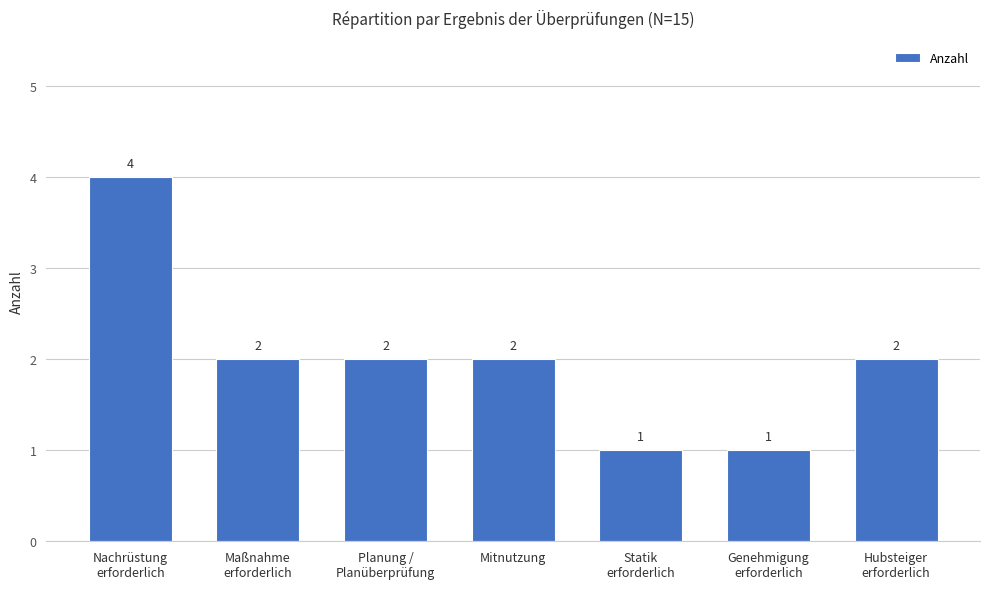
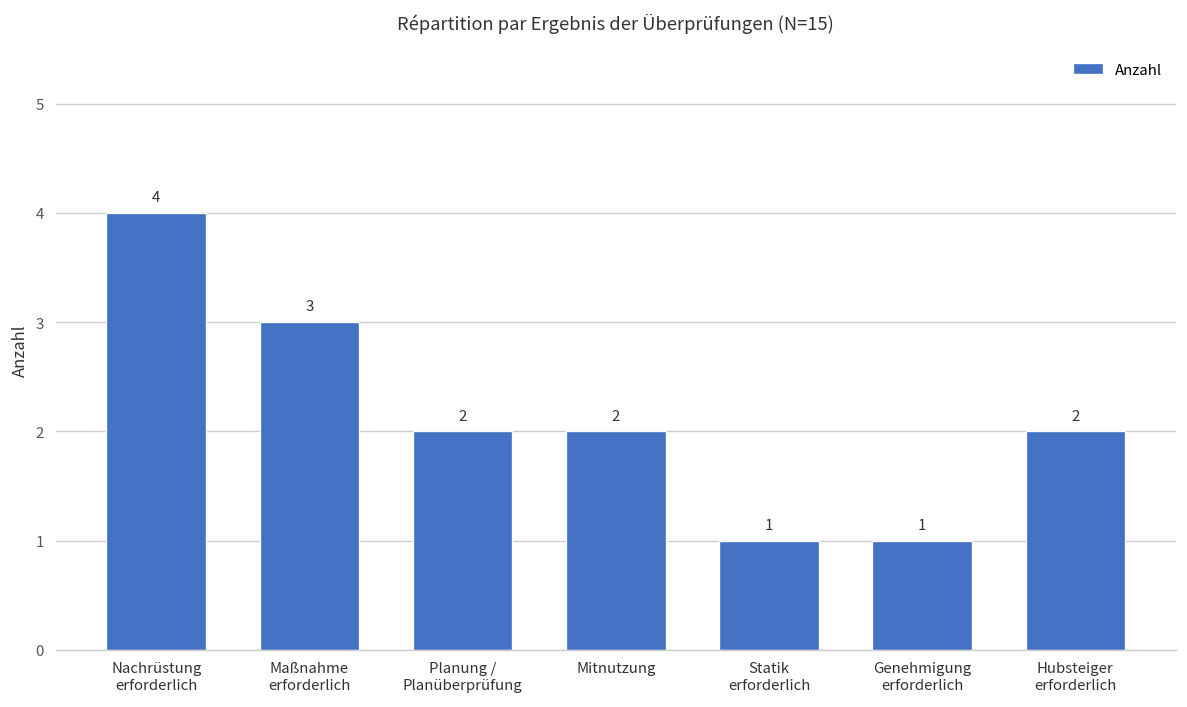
  {
    "Nachrüstung erforderlich": 4,
-   "Maßnahme erforderlich": 2,
+   "Maßnahme erforderlich": 3,
    "Planung / Planüberprüfung": 2,
    "Mitnutzung": 2,
    "Statik erforderlich": 1,
    "Genehmigung erforderlich": 1,
    "Hubsteiger erforderlich": 2
  }
